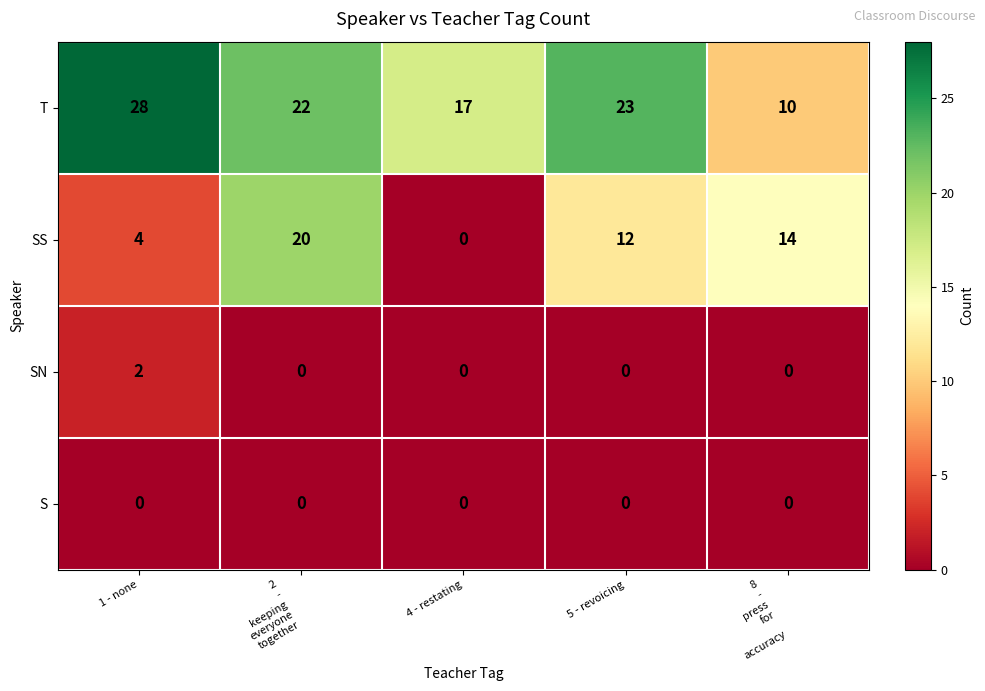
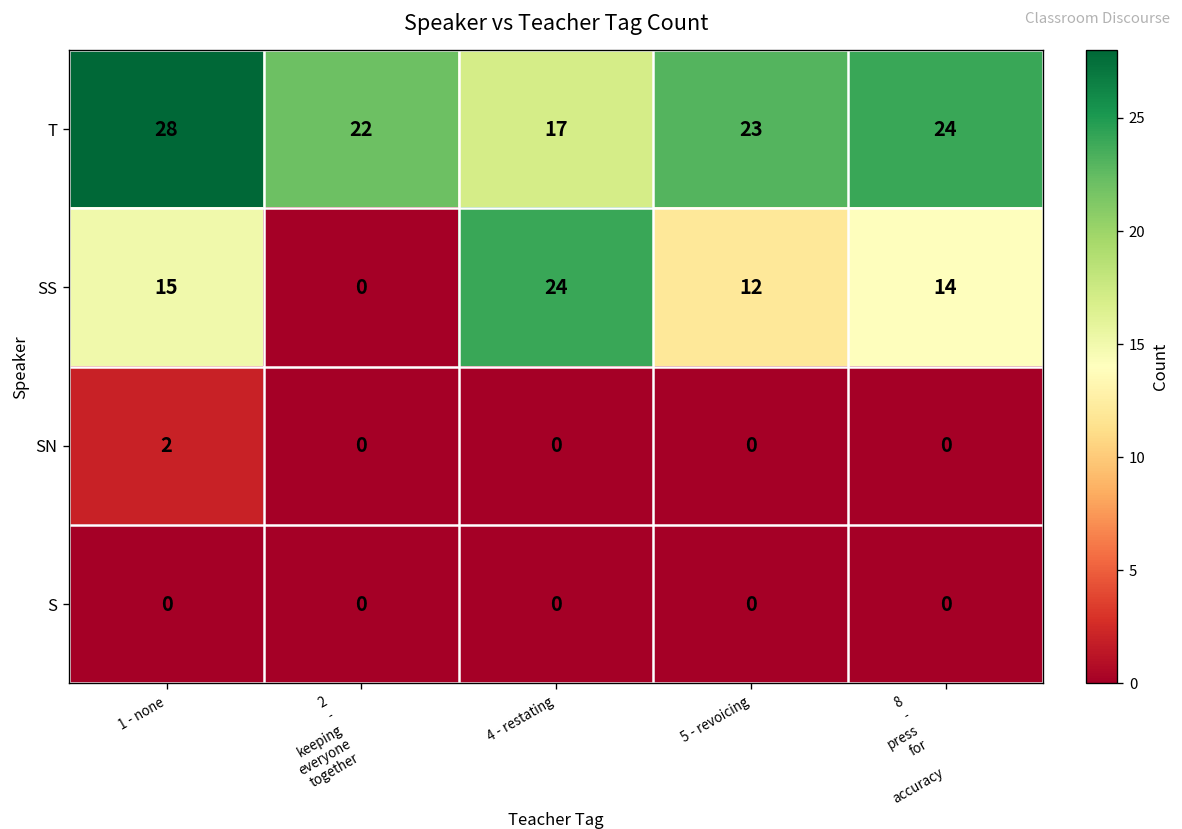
  {
    "T": {
      "1 - none": 28,
      "2 - keeping everyone together": 22,
      "4 - restating": 17,
      "5 - revoicing": 23,
-     "8 - press for accuracy": 10
+     "8 - press for accuracy": 24
    },
    "SS": {
-     "1 - none": 4,
-     "2 - keeping everyone together": 20,
-     "4 - restating": 0,
+     "1 - none": 15,
+     "2 - keeping everyone together": 0,
+     "4 - restating": 24,
      "5 - revoicing": 12,
      "8 - press for accuracy": 14
    },
    "SN": {
      "1 - none": 2,
      "2 - keeping everyone together": 0,
      "4 - restating": 0,
      "5 - revoicing": 0,
      "8 - press for accuracy": 0
    },
    "S": {
      "1 - none": 0,
      "2 - keeping everyone together": 0,
      "4 - restating": 0,
      "5 - revoicing": 0,
      "8 - press for accuracy": 0
    }
  }
